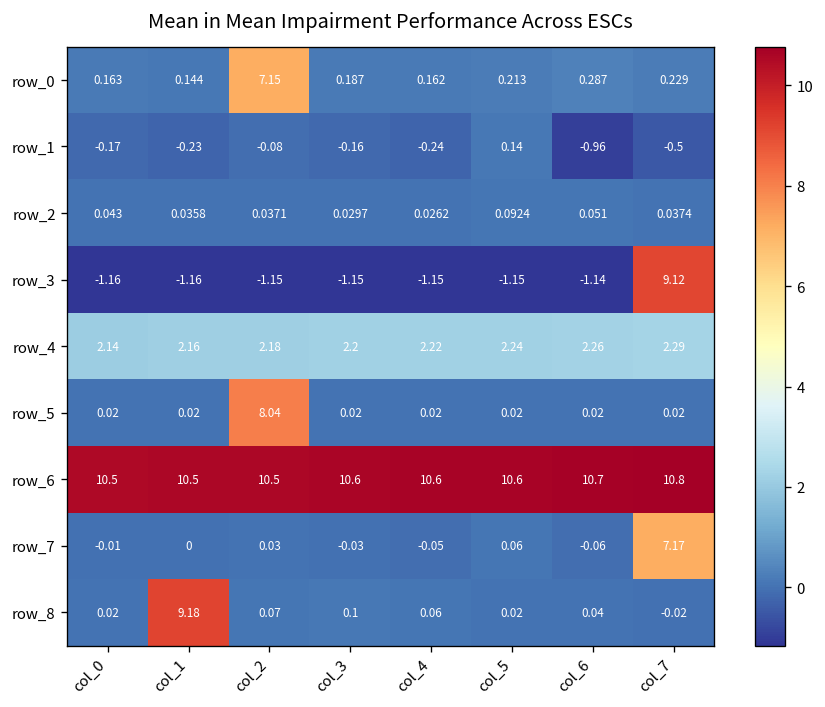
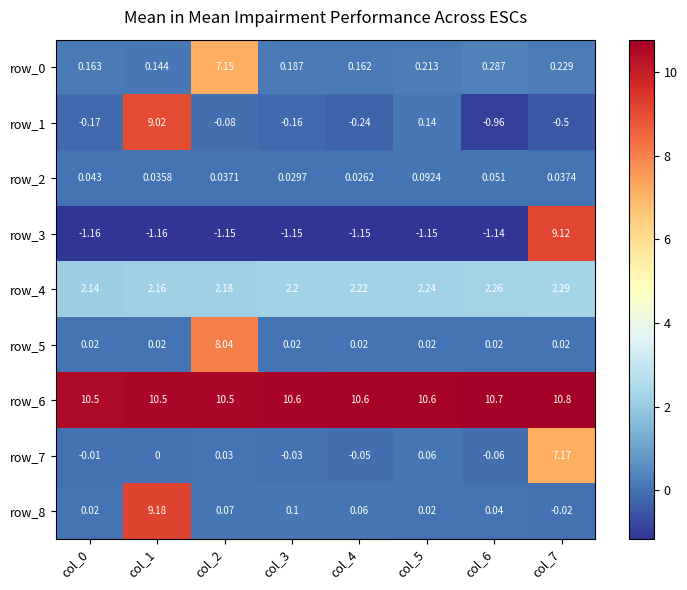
  {
    "row_0": {
      "col_0": 0.163,
      "col_1": 0.144,
      "col_2": 7.15,
      "col_3": 0.187,
      "col_4": 0.162,
      "col_5": 0.213,
      "col_6": 0.287,
      "col_7": 0.229
    },
    "row_1": {
      "col_0": -0.17,
-     "col_1": -0.23,
+     "col_1": 9.02,
      "col_2": -0.08,
      "col_3": -0.16,
      "col_4": -0.24,
      "col_5": 0.14,
      "col_6": -0.96,
      "col_7": -0.5
    },
    "row_2": {
      "col_0": 0.043,
      "col_1": 0.0358,
      "col_2": 0.0371,
      "col_3": 0.0297,
      "col_4": 0.0262,
      "col_5": 0.0924,
      "col_6": 0.051,
      "col_7": 0.0374
    },
    "row_3": {
      "col_0": -1.16,
      "col_1": -1.16,
      "col_2": -1.15,
      "col_3": -1.15,
      "col_4": -1.15,
      "col_5": -1.15,
      "col_6": -1.14,
      "col_7": 9.12
    },
    "row_4": {
      "col_0": 2.14,
      "col_1": 2.16,
      "col_2": 2.18,
      "col_3": 2.2,
      "col_4": 2.22,
      "col_5": 2.24,
      "col_6": 2.26,
      "col_7": 2.29
    },
    "row_5": {
      "col_0": 0.02,
      "col_1": 0.02,
      "col_2": 8.04,
      "col_3": 0.02,
      "col_4": 0.02,
      "col_5": 0.02,
      "col_6": 0.02,
      "col_7": 0.02
    },
    "row_6": {
      "col_0": 10.5,
      "col_1": 10.5,
      "col_2": 10.5,
      "col_3": 10.6,
      "col_4": 10.6,
      "col_5": 10.6,
      "col_6": 10.7,
      "col_7": 10.8
    },
    "row_7": {
      "col_0": -0.01,
      "col_1": 0,
      "col_2": 0.03,
      "col_3": -0.03,
      "col_4": -0.05,
      "col_5": 0.06,
      "col_6": -0.06,
      "col_7": 7.17
    },
    "row_8": {
      "col_0": 0.02,
      "col_1": 9.18,
      "col_2": 0.07,
      "col_3": 0.1,
      "col_4": 0.06,
      "col_5": 0.02,
      "col_6": 0.04,
      "col_7": -0.02
    }
  }
